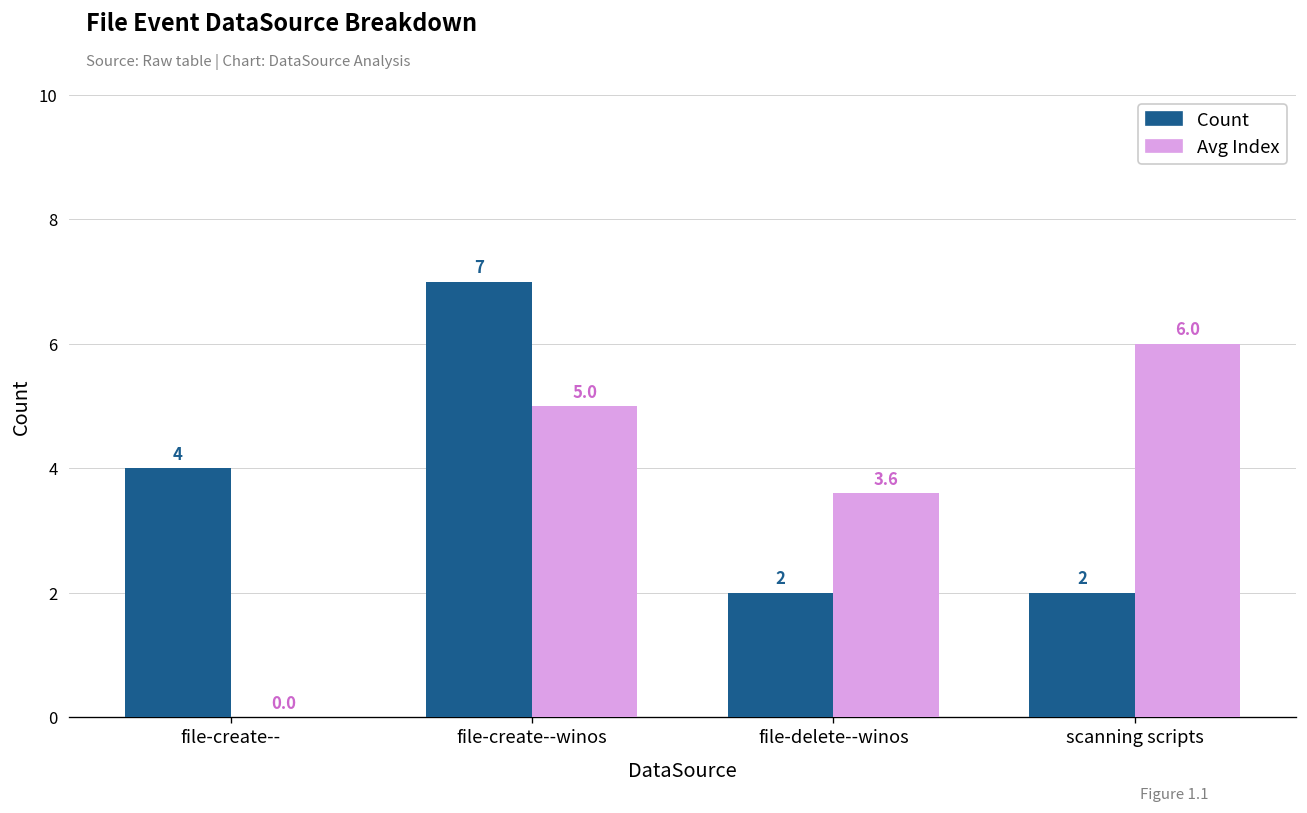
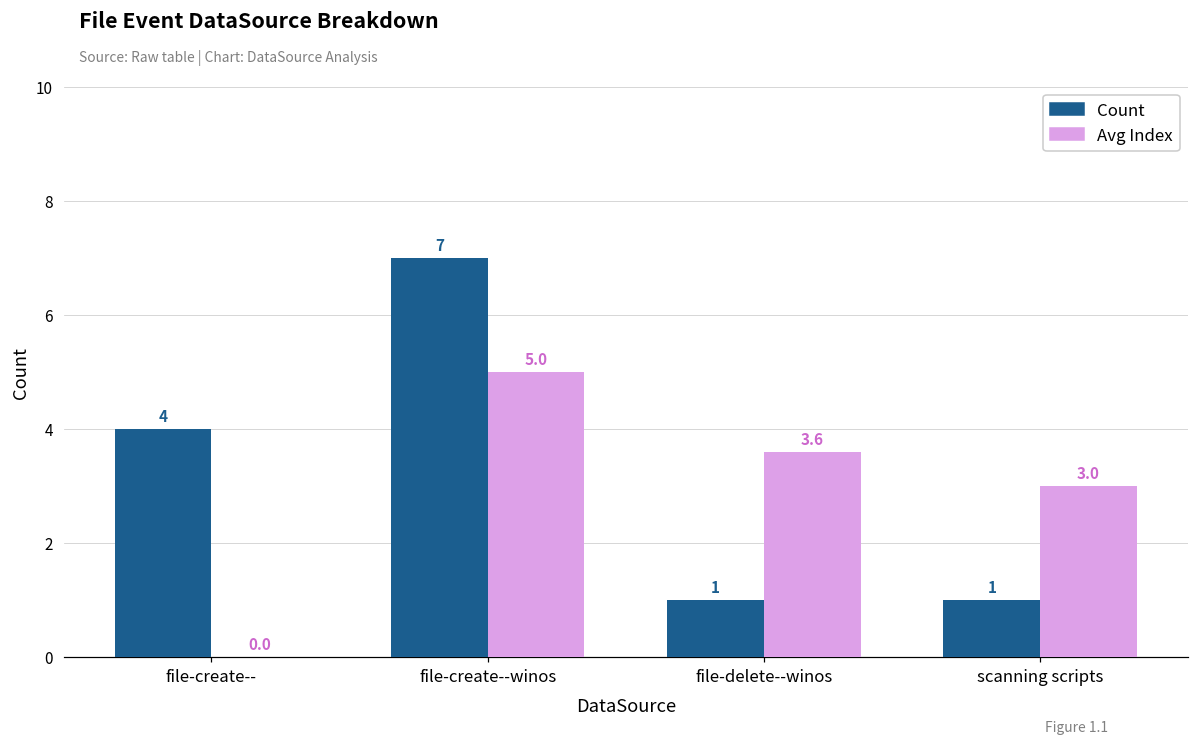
  {
    "Count": {
      "file-create--": 4,
      "file-create--winos": 7,
-     "file-delete--winos": 2,
-     "scanning scripts": 2
+     "file-delete--winos": 1,
+     "scanning scripts": 1
    },
    "Avg Index": {
      "file-create--": 0.0,
      "file-create--winos": 5.0,
      "file-delete--winos": 3.6,
-     "scanning scripts": 6.0
+     "scanning scripts": 3.0
    }
  }
